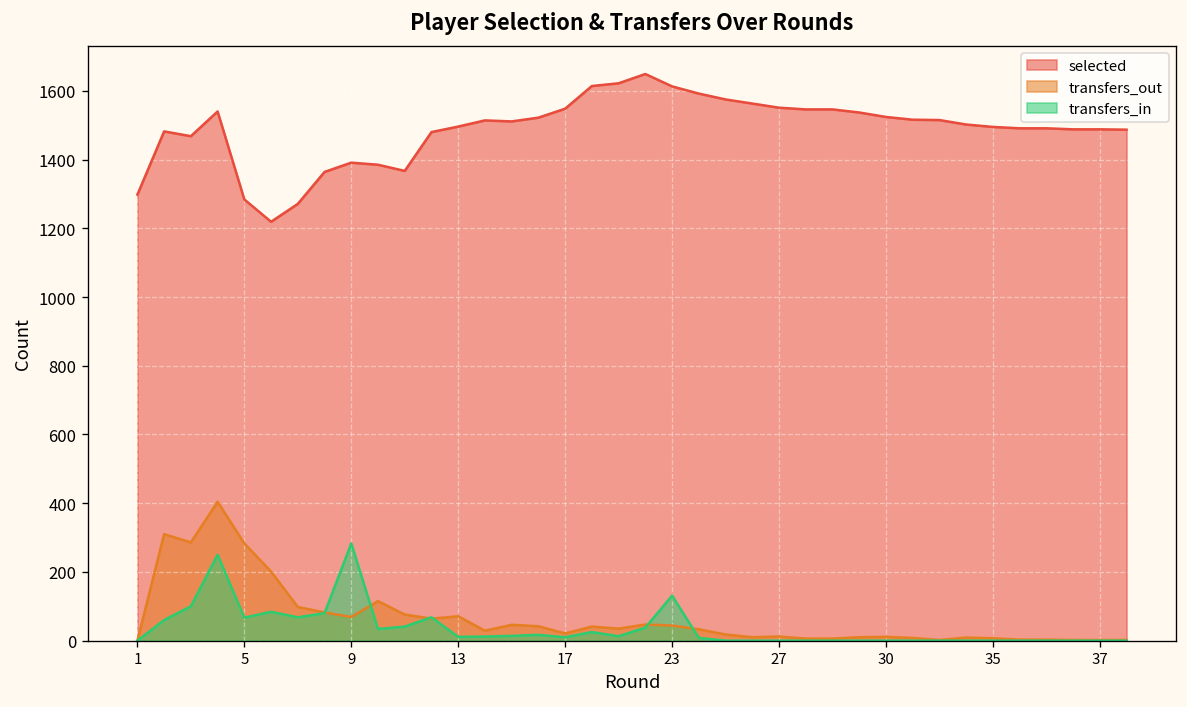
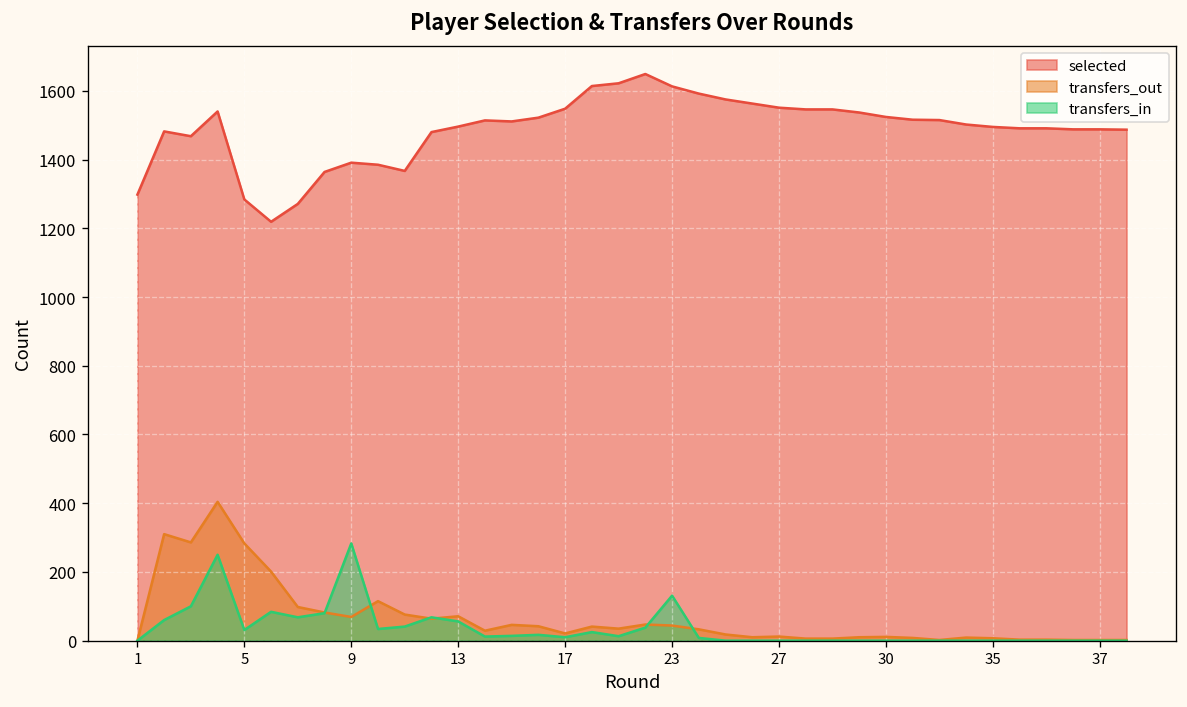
  {
    "transfers_in": {
-     "5": 70,
+     "5": 30,
      "9": 280,
-     "13": 10,
+     "13": 60,
      "17": 10,
      "23": 130,
      "27": 0,
      "30": 0
    }
  }
